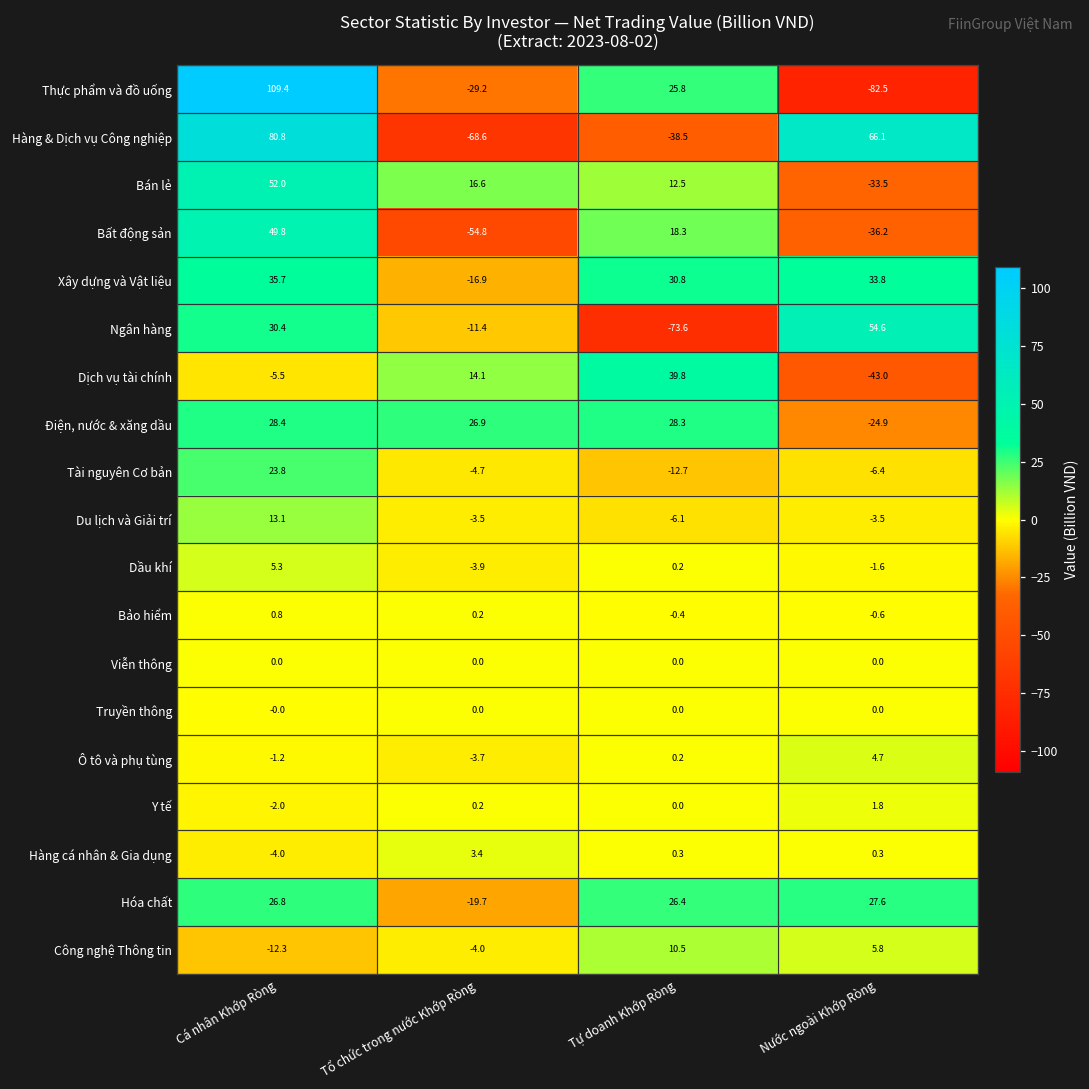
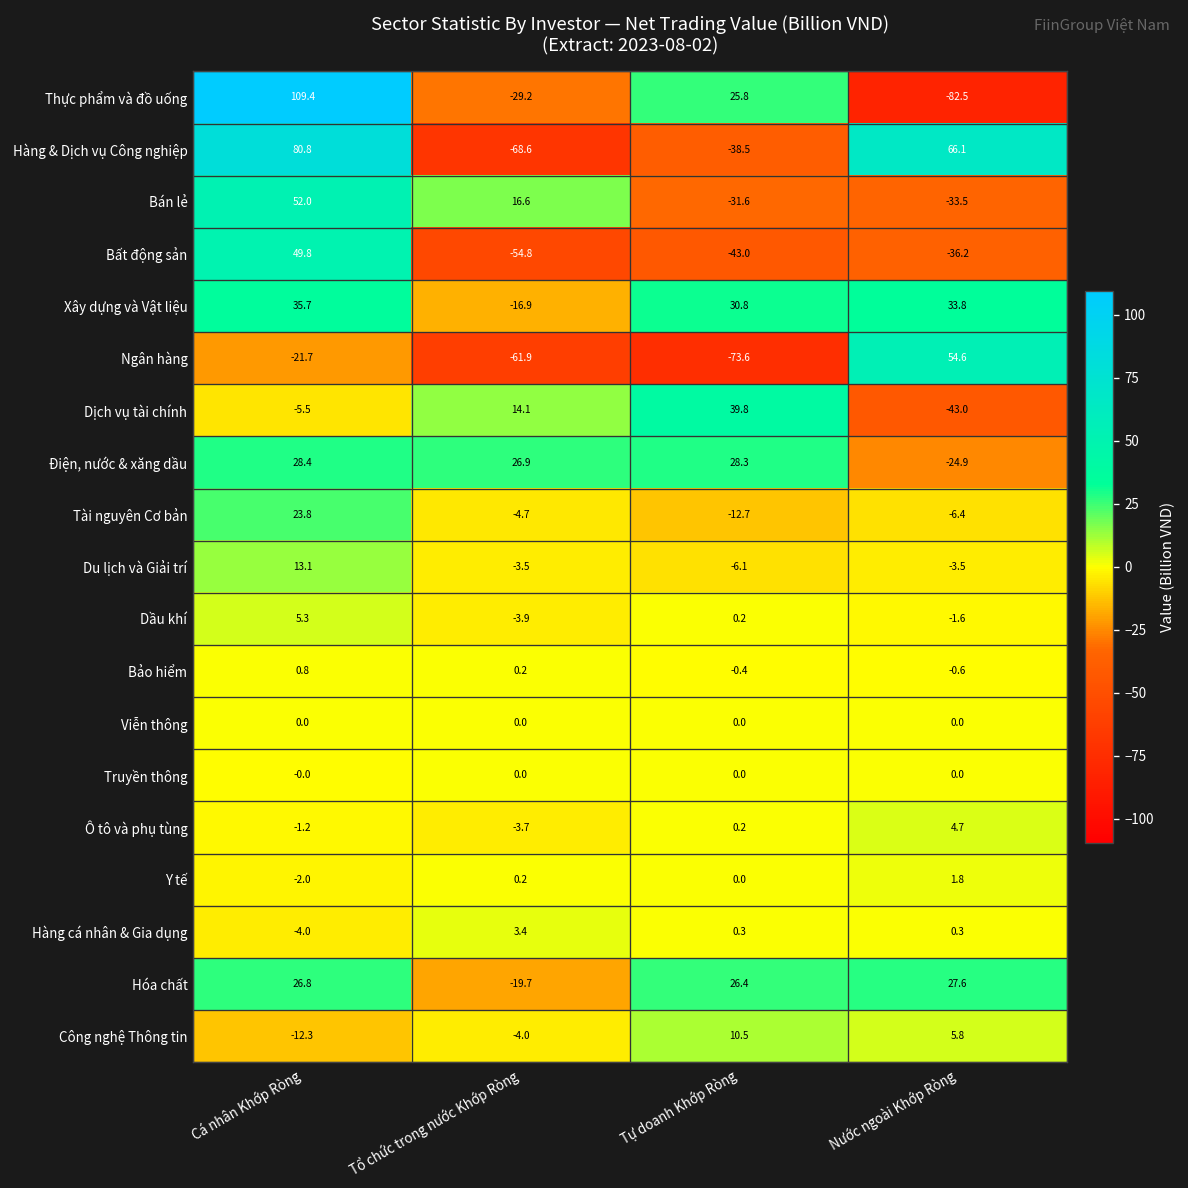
  {
    "Thực phẩm và đồ uống": {
      "Cá nhân Khớp Ròng": 109.4,
      "Tổ chức trong nước Khớp Ròng": -29.2,
      "Tự doanh Khớp Ròng": 25.8,
      "Nước ngoài Khớp Ròng": -82.5
    },
    "Hàng & Dịch vụ Công nghiệp": {
      "Cá nhân Khớp Ròng": 80.8,
      "Tổ chức trong nước Khớp Ròng": -68.6,
      "Tự doanh Khớp Ròng": -38.5,
      "Nước ngoài Khớp Ròng": 66.1
    },
    "Bán lẻ": {
      "Cá nhân Khớp Ròng": 52.0,
      "Tổ chức trong nước Khớp Ròng": 16.6,
-     "Tự doanh Khớp Ròng": 12.5,
+     "Tự doanh Khớp Ròng": -31.6,
      "Nước ngoài Khớp Ròng": -33.5
    },
    "Bất động sản": {
      "Cá nhân Khớp Ròng": 49.8,
      "Tổ chức trong nước Khớp Ròng": -54.8,
-     "Tự doanh Khớp Ròng": 18.3,
+     "Tự doanh Khớp Ròng": -43.0,
      "Nước ngoài Khớp Ròng": -36.2
    },
    "Xây dựng và Vật liệu": {
      "Cá nhân Khớp Ròng": 35.7,
      "Tổ chức trong nước Khớp Ròng": -16.9,
      "Tự doanh Khớp Ròng": 30.8,
      "Nước ngoài Khớp Ròng": 33.8
    },
    "Ngân hàng": {
-     "Cá nhân Khớp Ròng": 30.4,
-     "Tổ chức trong nước Khớp Ròng": -11.4,
+     "Cá nhân Khớp Ròng": -21.7,
+     "Tổ chức trong nước Khớp Ròng": -61.9,
      "Tự doanh Khớp Ròng": -73.6,
      "Nước ngoài Khớp Ròng": 54.6
    },
    "Dịch vụ tài chính": {
      "Cá nhân Khớp Ròng": -5.5,
      "Tổ chức trong nước Khớp Ròng": 14.1,
      "Tự doanh Khớp Ròng": 39.8,
      "Nước ngoài Khớp Ròng": -43.0
    },
    "Điện, nước & xăng dầu": {
      "Cá nhân Khớp Ròng": 28.4,
      "Tổ chức trong nước Khớp Ròng": 26.9,
      "Tự doanh Khớp Ròng": 28.3,
      "Nước ngoài Khớp Ròng": -24.9
    },
    "Tài nguyên Cơ bản": {
      "Cá nhân Khớp Ròng": 23.8,
      "Tổ chức trong nước Khớp Ròng": -4.7,
      "Tự doanh Khớp Ròng": -12.7,
      "Nước ngoài Khớp Ròng": -6.4
    },
    "Du lịch và Giải trí": {
      "Cá nhân Khớp Ròng": 13.1,
      "Tổ chức trong nước Khớp Ròng": -3.5,
      "Tự doanh Khớp Ròng": -6.1,
      "Nước ngoài Khớp Ròng": -3.5
    },
    "Dầu khí": {
      "Cá nhân Khớp Ròng": 5.3,
      "Tổ chức trong nước Khớp Ròng": -3.9,
      "Tự doanh Khớp Ròng": 0.2,
      "Nước ngoài Khớp Ròng": -1.6
    },
    "Bảo hiểm": {
      "Cá nhân Khớp Ròng": 0.8,
      "Tổ chức trong nước Khớp Ròng": 0.2,
      "Tự doanh Khớp Ròng": -0.4,
      "Nước ngoài Khớp Ròng": -0.6
    },
    "Viễn thông": {
      "Cá nhân Khớp Ròng": 0.0,
      "Tổ chức trong nước Khớp Ròng": 0.0,
      "Tự doanh Khớp Ròng": 0.0,
      "Nước ngoài Khớp Ròng": 0.0
    },
    "Truyền thông": {
      "Cá nhân Khớp Ròng": -0.0,
      "Tổ chức trong nước Khớp Ròng": 0.0,
      "Tự doanh Khớp Ròng": 0.0,
      "Nước ngoài Khớp Ròng": 0.0
    },
    "Ô tô và phụ tùng": {
      "Cá nhân Khớp Ròng": -1.2,
      "Tổ chức trong nước Khớp Ròng": -3.7,
      "Tự doanh Khớp Ròng": 0.2,
      "Nước ngoài Khớp Ròng": 4.7
    },
    "Y tế": {
      "Cá nhân Khớp Ròng": -2.0,
      "Tổ chức trong nước Khớp Ròng": 0.2,
      "Tự doanh Khớp Ròng": 0.0,
      "Nước ngoài Khớp Ròng": 1.8
    },
    "Hàng cá nhân & Gia dụng": {
      "Cá nhân Khớp Ròng": -4.0,
      "Tổ chức trong nước Khớp Ròng": 3.4,
      "Tự doanh Khớp Ròng": 0.3,
      "Nước ngoài Khớp Ròng": 0.3
    },
    "Hóa chất": {
      "Cá nhân Khớp Ròng": 26.8,
      "Tổ chức trong nước Khớp Ròng": -19.7,
      "Tự doanh Khớp Ròng": 26.4,
      "Nước ngoài Khớp Ròng": 27.6
    },
    "Công nghệ Thông tin": {
      "Cá nhân Khớp Ròng": -12.3,
      "Tổ chức trong nước Khớp Ròng": -4.0,
      "Tự doanh Khớp Ròng": 10.5,
      "Nước ngoài Khớp Ròng": 5.8
    }
  }
